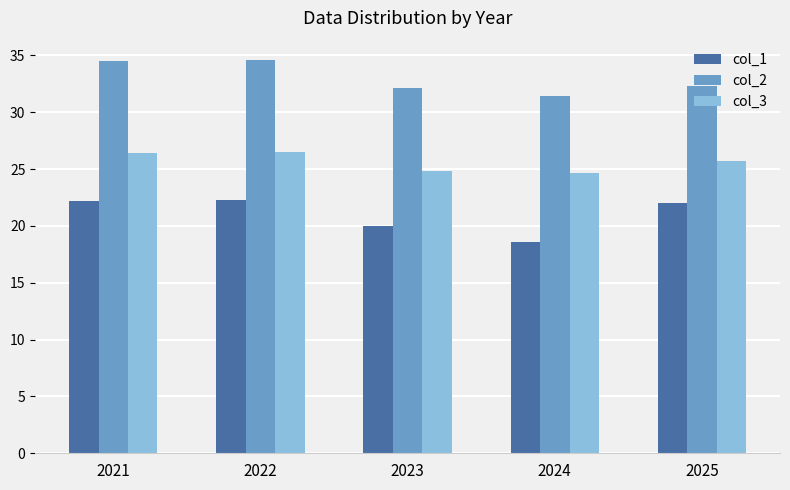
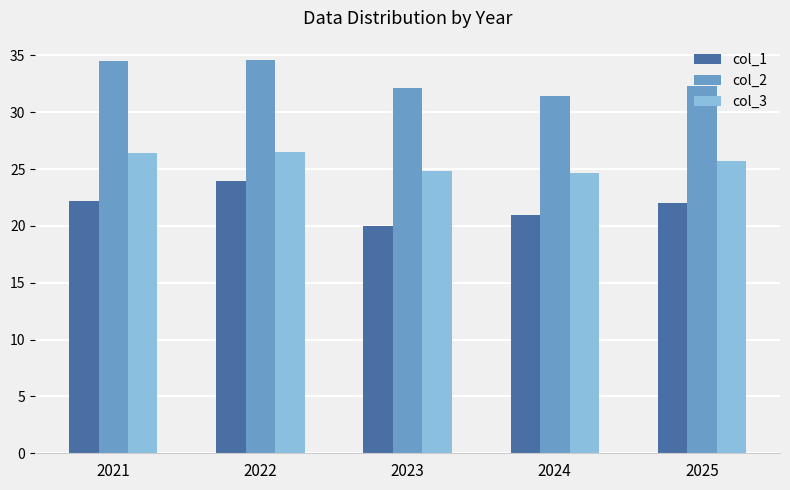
  {
    "col_1": {
      "2021": 22.2,
-     "2022": 22.3,
+     "2022": 23.9,
      "2023": 20.0,
-     "2024": 18.6,
+     "2024": 21.0,
      "2025": 22.0
    }
  }
